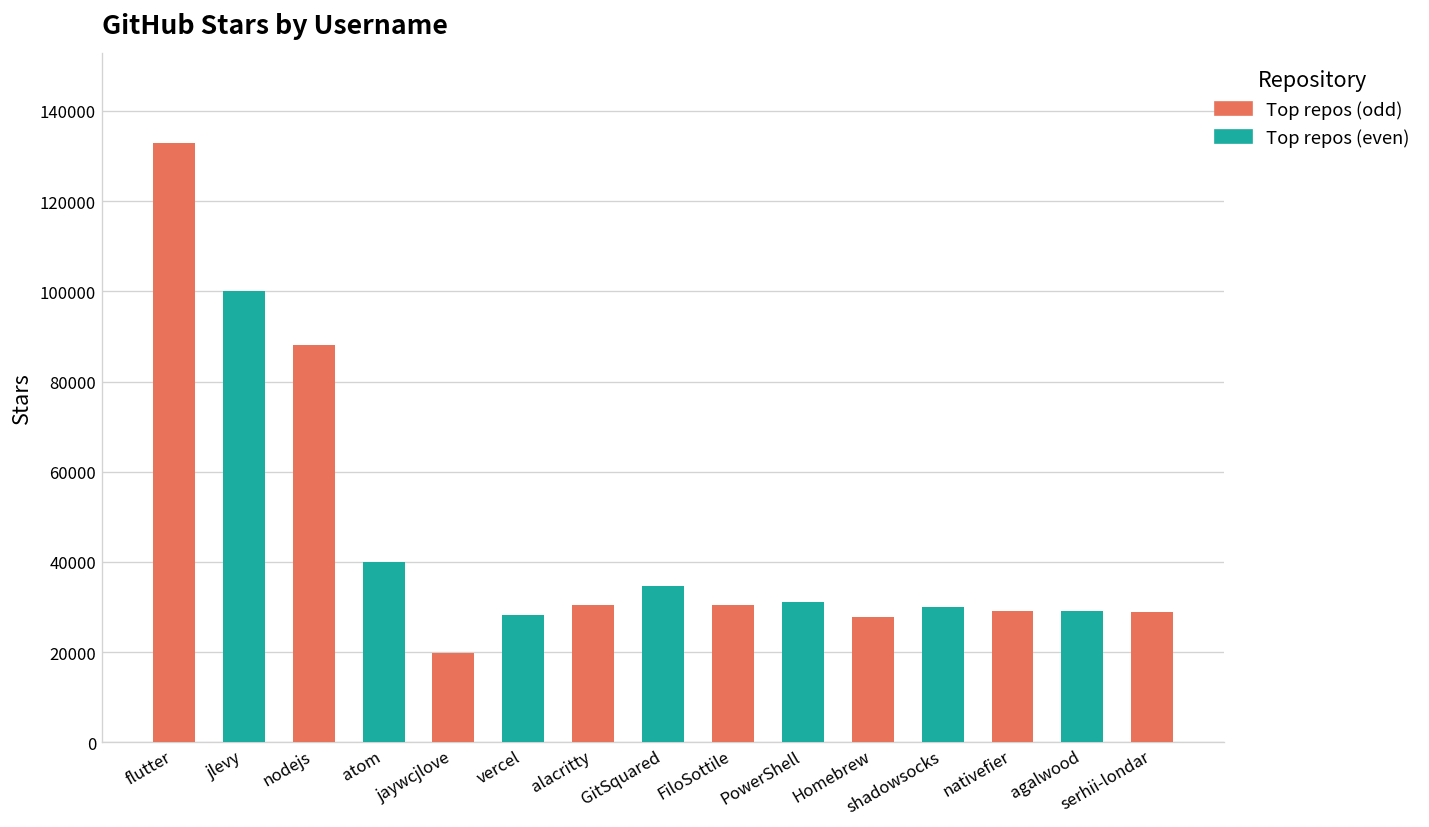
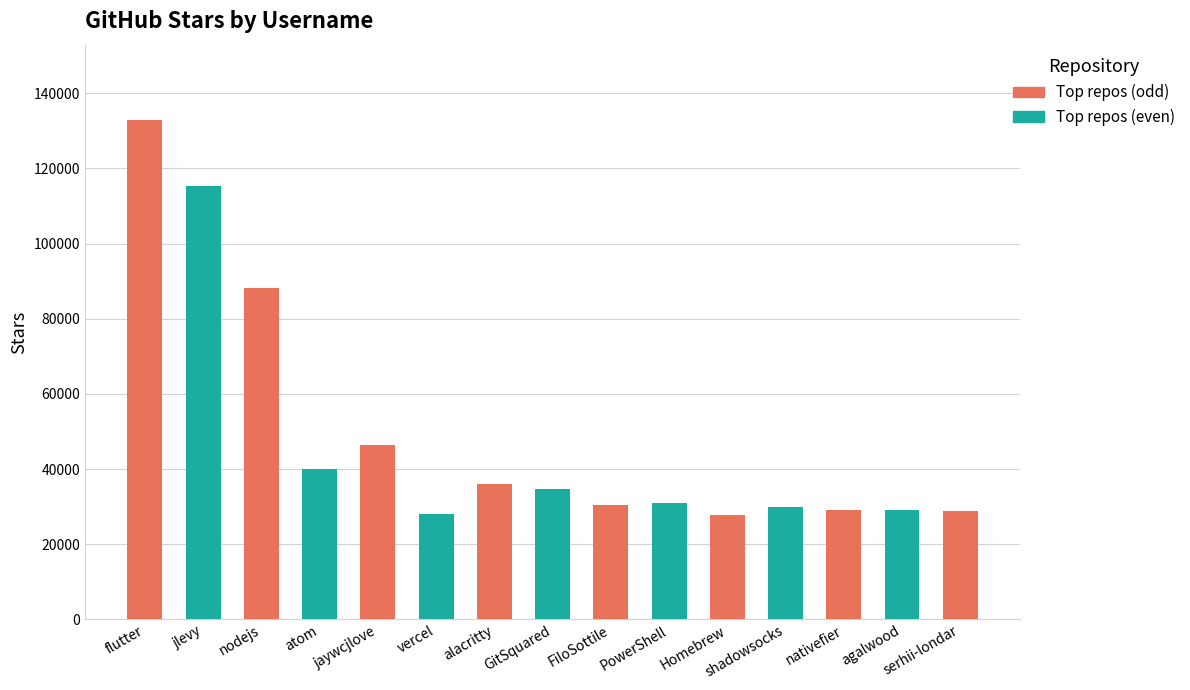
  {
    "flutter": 133000,
-   "jlevy": 100000,
+   "jlevy": 115000,
    "nodejs": 88000,
    "atom": 40000,
-   "jaywcjlove": 20000,
+   "jaywcjlove": 47000,
    "vercel": 28000,
-   "alacritty": 30000,
+   "alacritty": 36000,
    "GitSquared": 35000,
    "FiloSottile": 31000,
    "PowerShell": 31000,
    "Homebrew": 28000,
    "shadowsocks": 30000,
    "nativefier": 29000,
    "agalwood": 29000,
    "serhii-londar": 29000
  }
